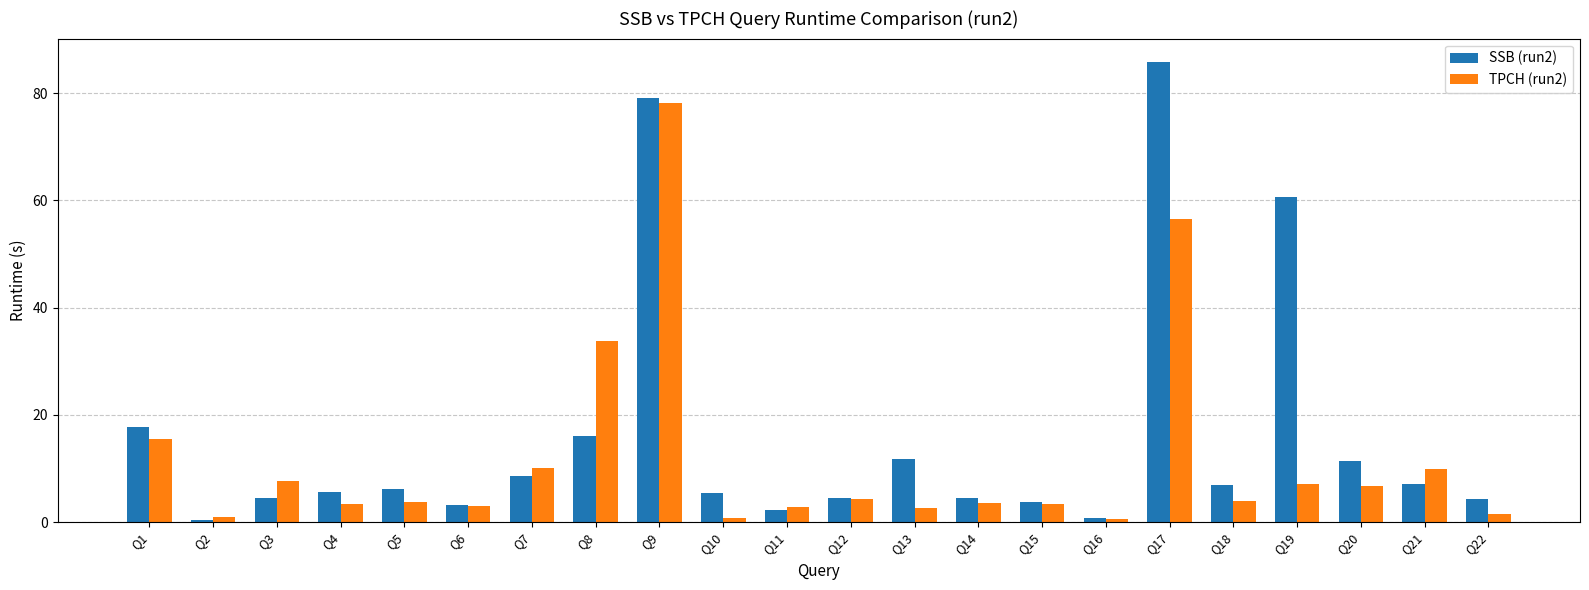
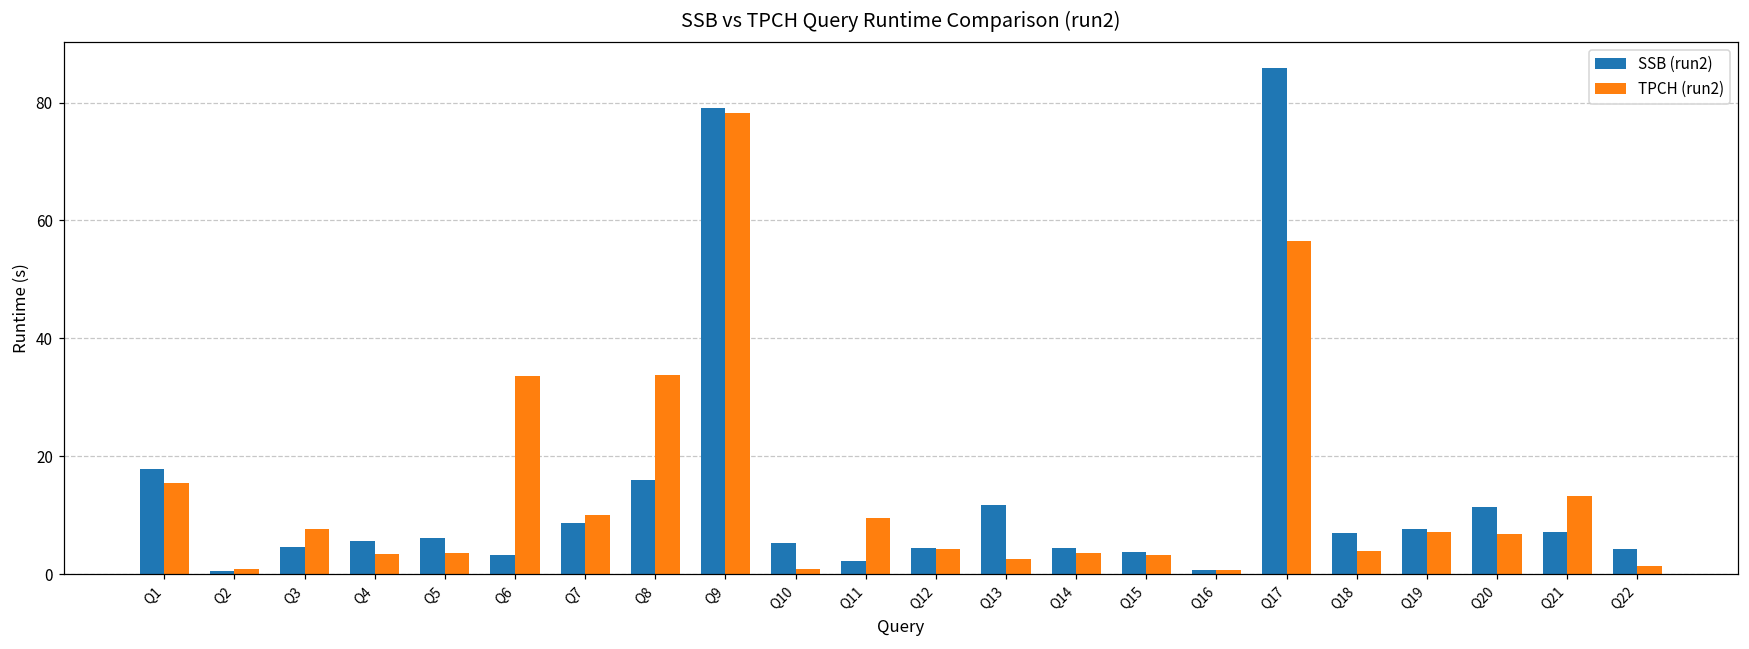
  {
    "SSB (run2)": {
      "Q1": 18,
      "Q2": 0,
      "Q3": 5,
      "Q4": 6,
      "Q5": 6,
      "Q6": 3,
      "Q7": 9,
      "Q8": 16,
      "Q9": 79,
      "Q10": 5,
      "Q11": 2,
      "Q12": 4,
      "Q13": 12,
      "Q14": 4,
      "Q15": 4,
      "Q16": 1,
      "Q17": 86,
      "Q18": 7,
-     "Q19": 61,
+     "Q19": 8,
      "Q20": 11,
      "Q21": 7,
      "Q22": 4
    },
    "TPCH (run2)": {
      "Q1": 15,
      "Q2": 1,
      "Q3": 8,
      "Q4": 3,
      "Q5": 4,
-     "Q6": 3,
+     "Q6": 34,
      "Q7": 10,
      "Q8": 34,
      "Q9": 78,
      "Q10": 1,
-     "Q11": 3,
+     "Q11": 10,
      "Q12": 4,
      "Q13": 3,
      "Q14": 4,
      "Q15": 3,
      "Q16": 1,
      "Q17": 57,
      "Q18": 4,
      "Q19": 7,
      "Q20": 7,
-     "Q21": 10,
+     "Q21": 13,
      "Q22": 1
    }
  }
